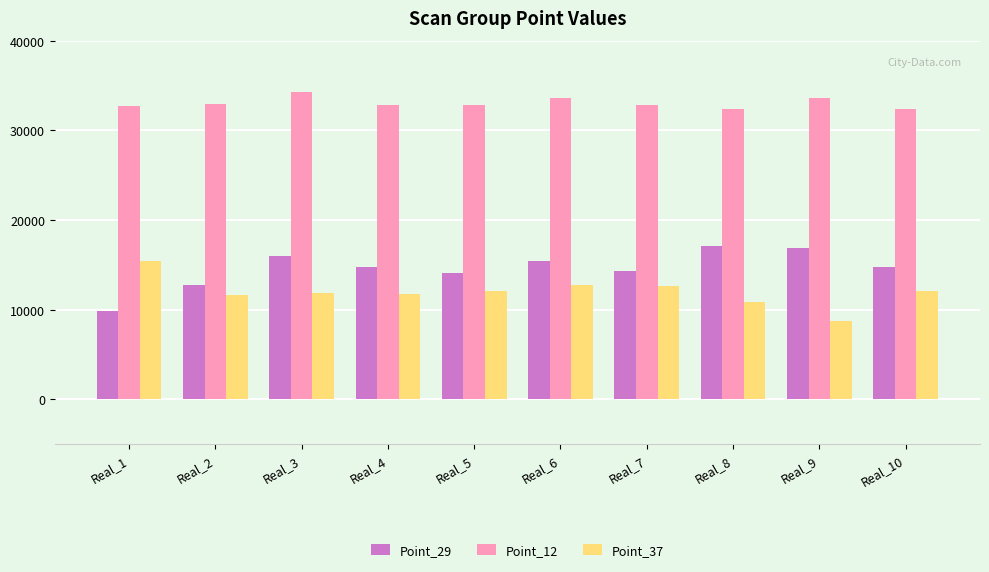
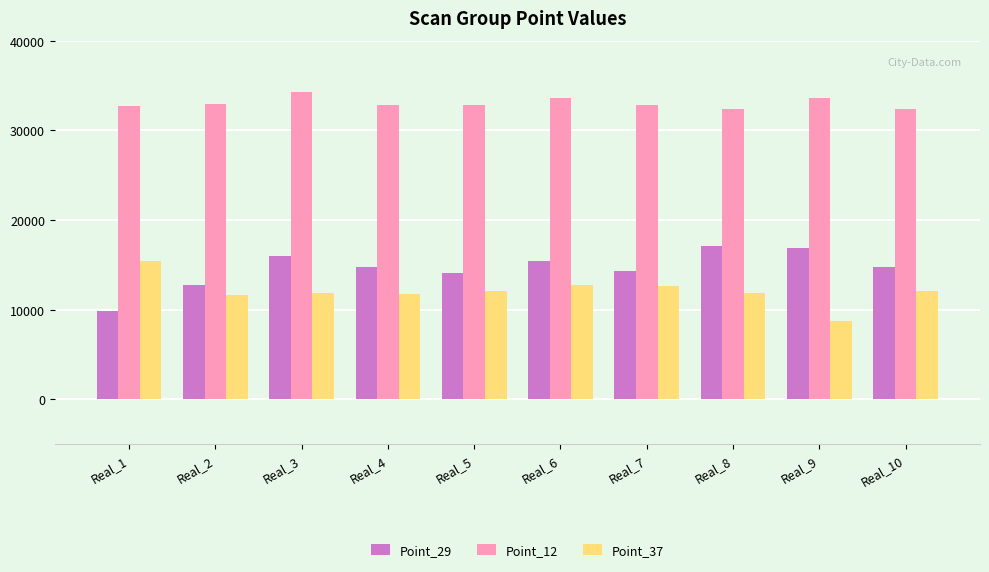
  {
    "Point_29": {
      "Real_1": 10000,
      "Real_2": 13000,
      "Real_3": 16000,
      "Real_4": 15000,
      "Real_5": 14000,
      "Real_6": 15000,
      "Real_7": 14000,
      "Real_8": 17000,
      "Real_9": 17000,
      "Real_10": 15000
    },
    "Point_12": {
      "Real_1": 33000,
      "Real_2": 33000,
      "Real_3": 34000,
      "Real_4": 33000,
      "Real_5": 33000,
      "Real_6": 34000,
      "Real_7": 33000,
      "Real_8": 32000,
      "Real_9": 34000,
      "Real_10": 32000
    },
    "Point_37": {
      "Real_1": 15000,
      "Real_2": 12000,
      "Real_3": 12000,
      "Real_4": 12000,
      "Real_5": 12000,
      "Real_6": 13000,
      "Real_7": 13000,
-     "Real_8": 11000,
+     "Real_8": 12000,
      "Real_9": 9000,
      "Real_10": 12000
    }
  }
